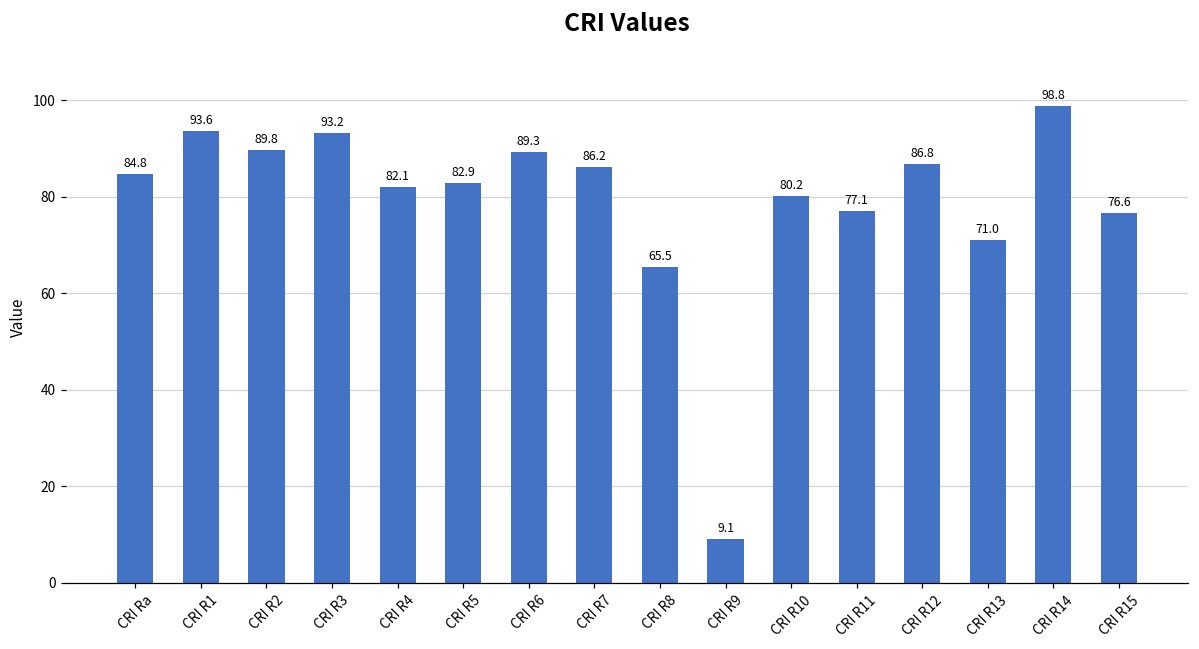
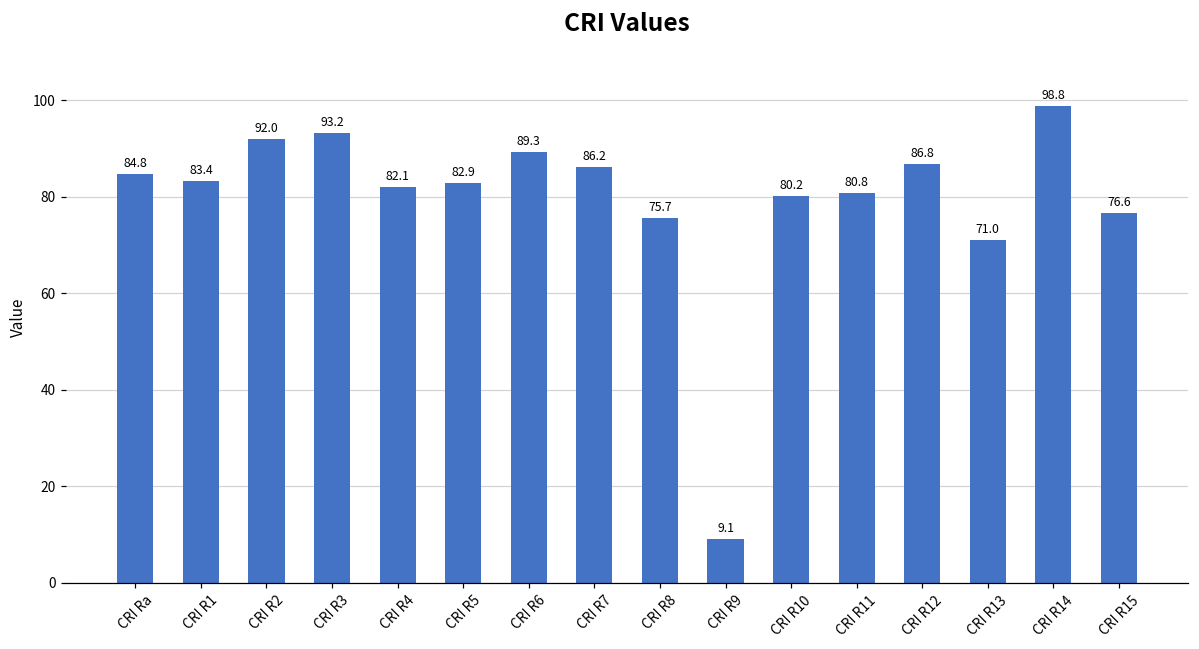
  {
    "CRI Ra": 84.8,
-   "CRI R1": 93.6,
-   "CRI R2": 89.8,
+   "CRI R1": 83.4,
+   "CRI R2": 92.0,
    "CRI R3": 93.2,
    "CRI R4": 82.1,
    "CRI R5": 82.9,
    "CRI R6": 89.3,
    "CRI R7": 86.2,
-   "CRI R8": 65.5,
+   "CRI R8": 75.7,
    "CRI R9": 9.1,
    "CRI R10": 80.2,
-   "CRI R11": 77.1,
+   "CRI R11": 80.8,
    "CRI R12": 86.8,
    "CRI R13": 71.0,
    "CRI R14": 98.8,
    "CRI R15": 76.6
  }
